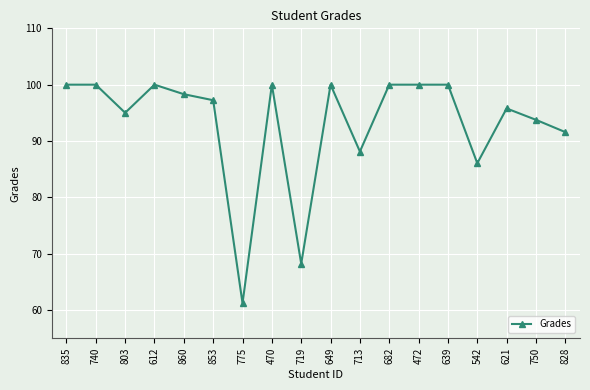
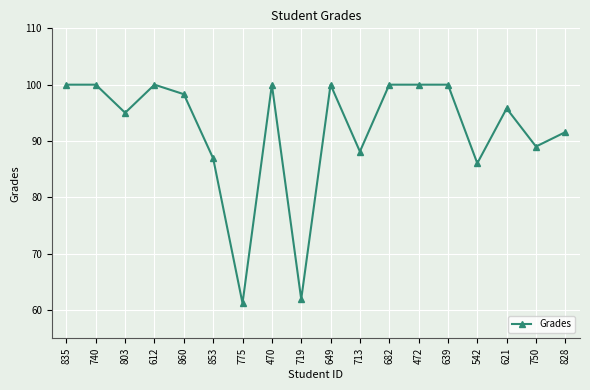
  {
    "835": 100,
    "740": 100,
    "803": 95,
    "612": 100,
    "860": 98,
-   "853": 97,
+   "853": 87,
    "775": 61,
    "470": 100,
-   "719": 68,
+   "719": 62,
    "649": 100,
    "713": 88,
    "682": 100,
    "472": 100,
    "639": 100,
    "542": 86,
    "621": 96,
-   "750": 94,
+   "750": 89,
    "828": 92
  }
